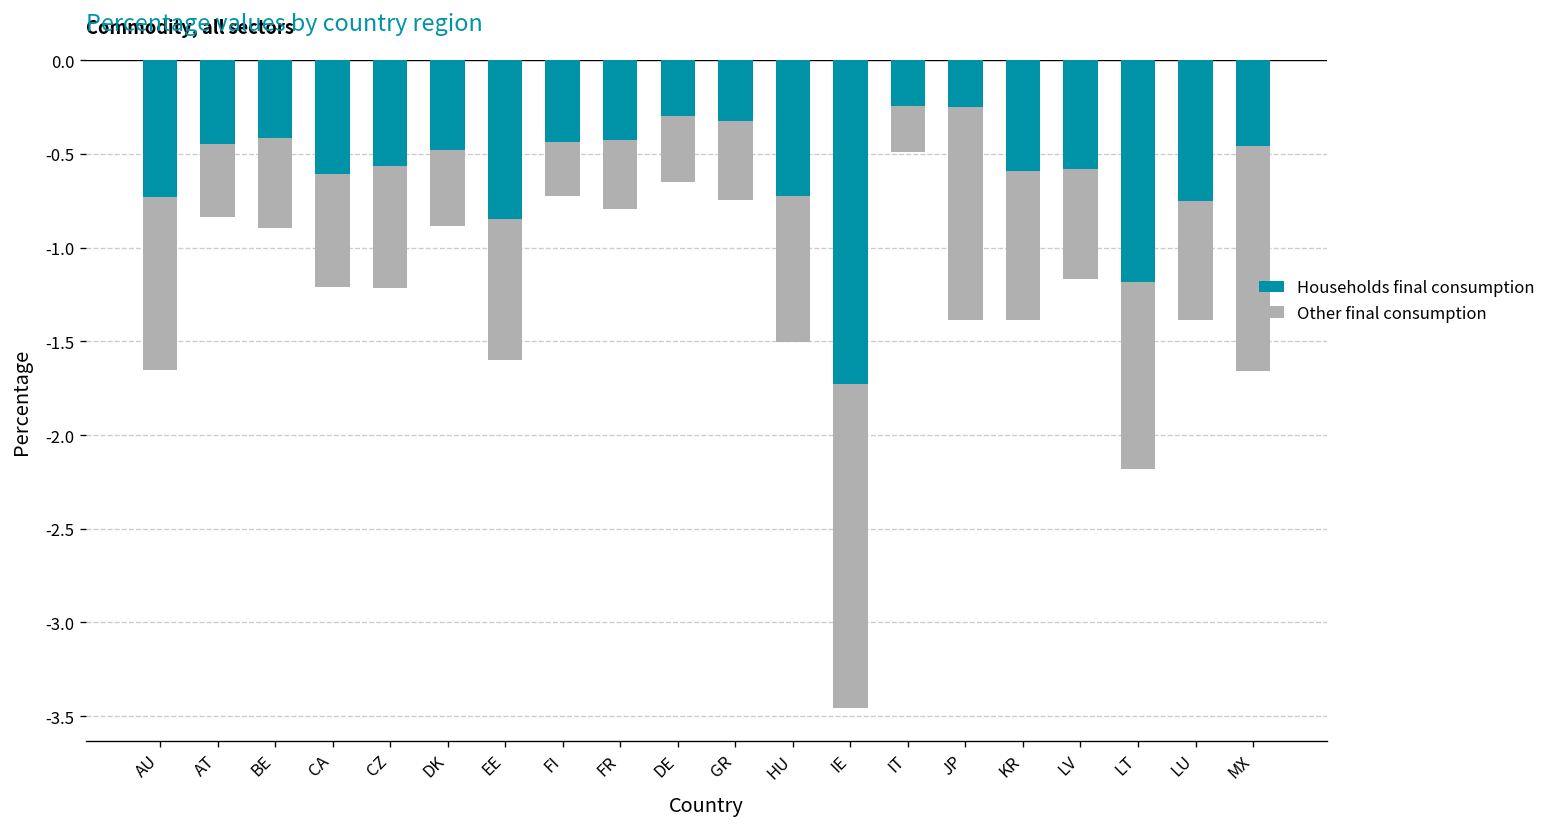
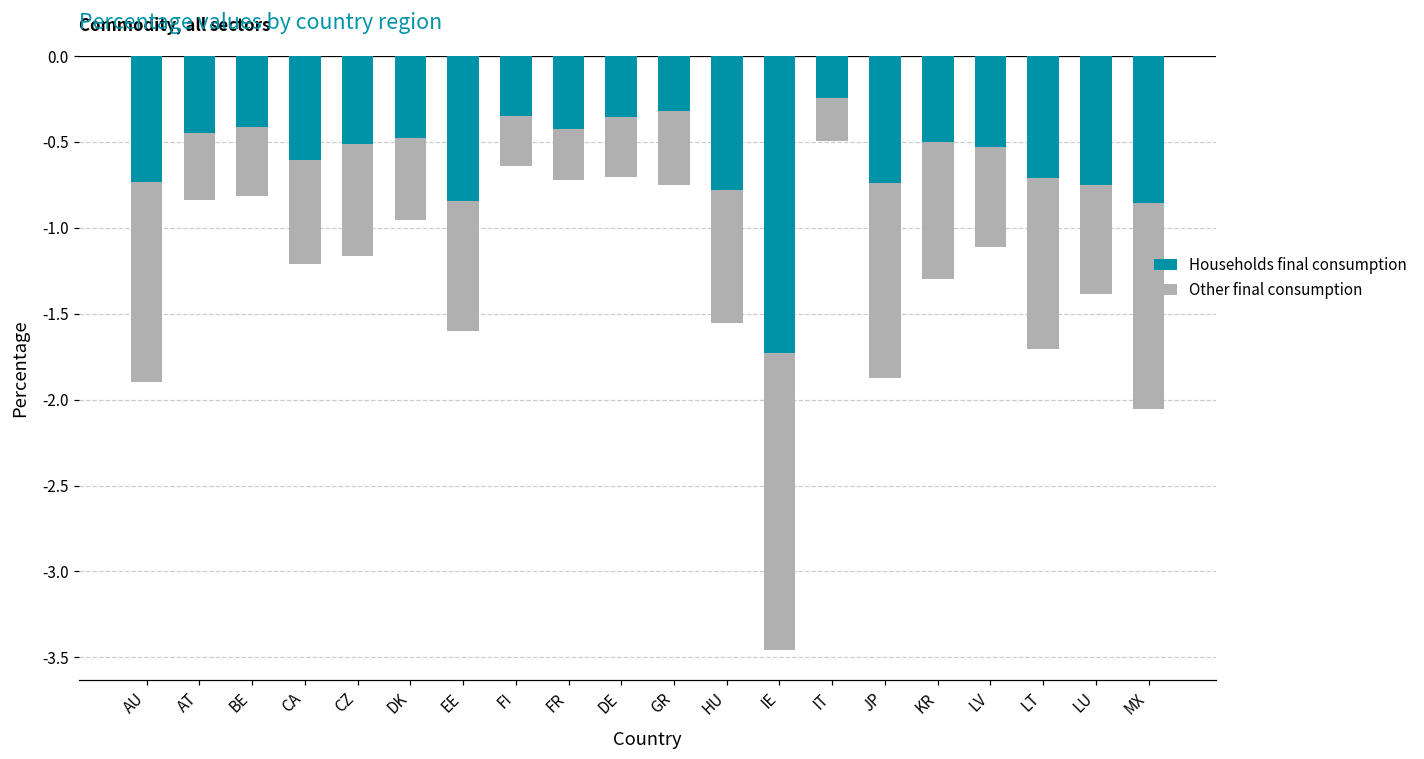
  {
    "Households final consumption": {
      "AU": -0.73,
      "AT": -0.45,
      "BE": -0.41,
      "CA": -0.60,
-     "CZ": -0.57,
+     "CZ": -0.51,
      "DK": -0.48,
      "EE": -0.85,
-     "FI": -0.43,
+     "FI": -0.35,
      "FR": -0.43,
-     "DE": -0.30,
+     "DE": -0.35,
      "GR": -0.32,
-     "HU": -0.73,
+     "HU": -0.78,
      "IE": -1.73,
      "IT": -0.25,
-     "JP": -0.25,
-     "KR": -0.59,
-     "LV": -0.58,
-     "LT": -1.18,
+     "JP": -0.74,
+     "KR": -0.50,
+     "LV": -0.53,
+     "LT": -0.71,
      "LU": -0.75,
-     "MX": -0.46
+     "MX": -0.85
    },
    "Other final consumption": {
-     "AU": -0.92,
+     "AU": -1.16,
      "AT": -0.39,
-     "BE": -0.48,
+     "BE": -0.40,
      "CA": -0.60,
      "CZ": -0.65,
-     "DK": -0.41,
+     "DK": -0.48,
      "EE": -0.75,
      "FI": -0.29,
-     "FR": -0.37,
+     "FR": -0.29,
      "DE": -0.35,
      "GR": -0.43,
      "HU": -0.78,
      "IE": -1.73,
      "IT": -0.25,
      "JP": -1.13,
      "KR": -0.80,
      "LV": -0.58,
      "LT": -0.99,
      "LU": -0.63,
      "MX": -1.20
    }
  }
